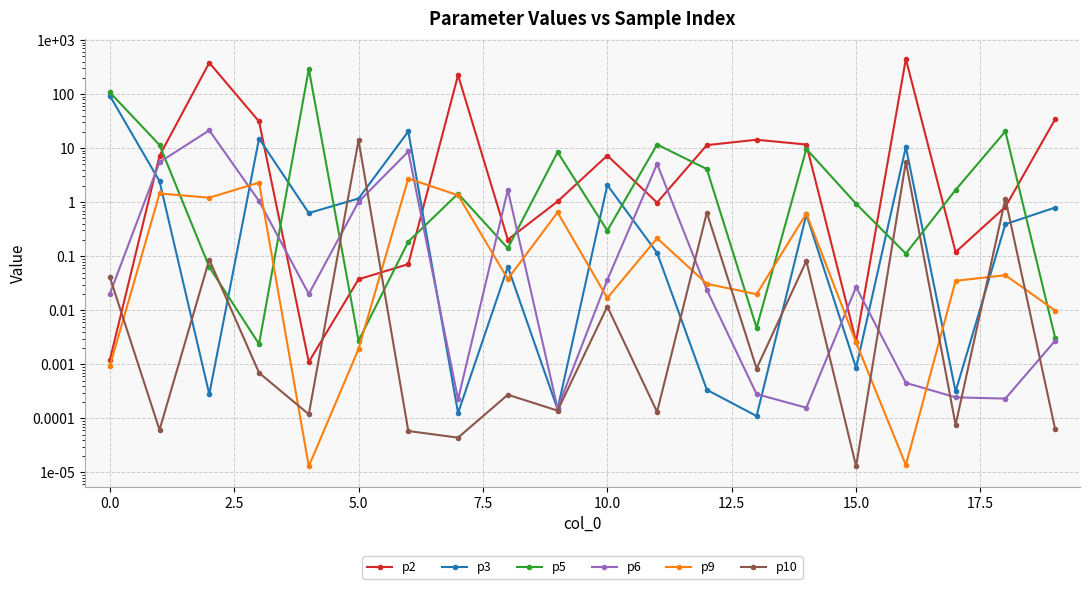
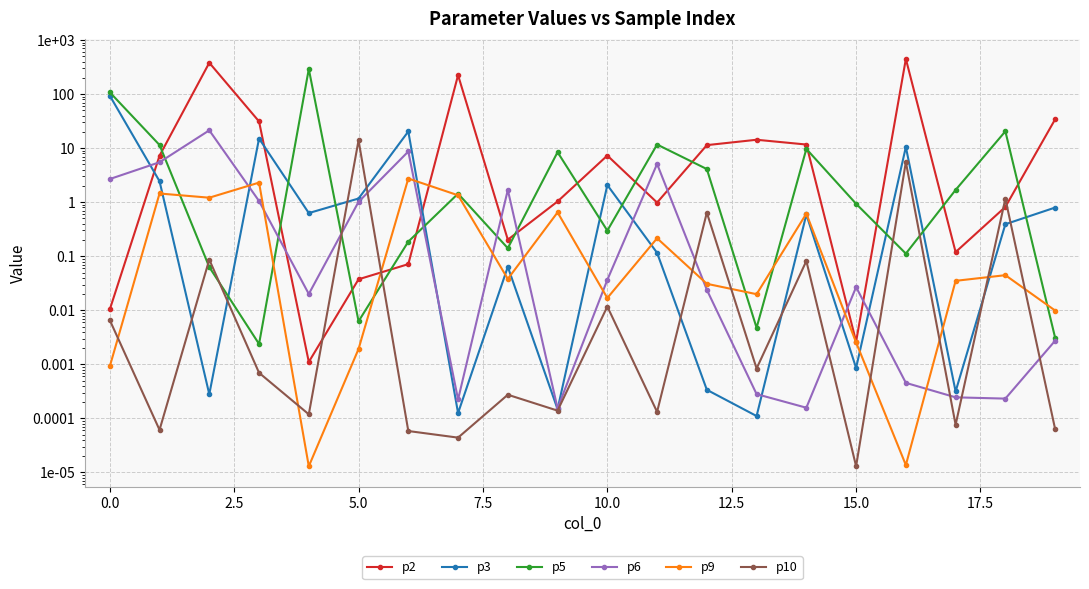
  {
    "p2": {
-     "0.0": 0.0012,
+     "0.0": 0.010,
      "5.0": 0.04,
      "10.0": 7
    },
    "p3": {
      "0.0": 90,
      "5.0": 1.2,
      "10.0": 2.1,
      "15.0": 0.0009
    },
    "p5": {
      "0.0": 110,
-     "5.0": 0.003,
+     "5.0": 0.006,
      "10.0": 0.3,
      "15.0": 0.9
    },
    "p6": {
-     "0.0": 0.020,
+     "0.0": 3,
      "5.0": 1.0,
      "10.0": 0.04,
      "15.0": 0.03
    },
    "p9": {
      "0.0": 0.0009,
      "5.0": 0.0019,
      "10.0": 0.017
    },
    "p10": {
-     "0.0": 0.04,
+     "0.0": 0.007,
      "5.0": 14,
      "10.0": 0.012,
      "15.0": 0.000013
    }
  }
